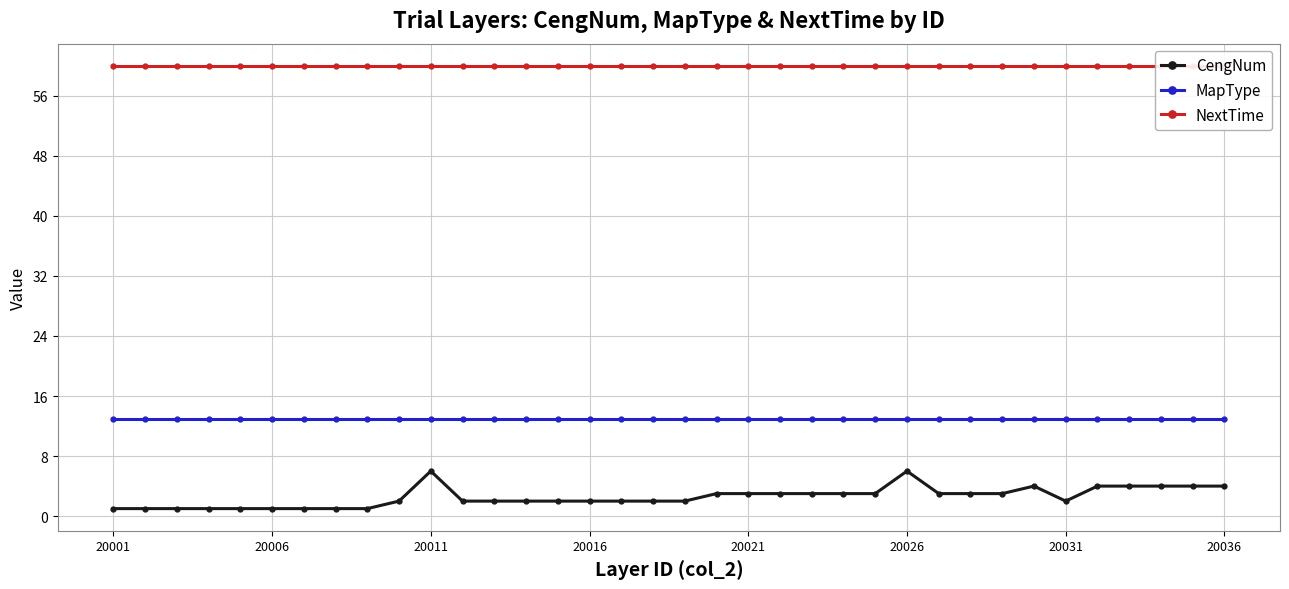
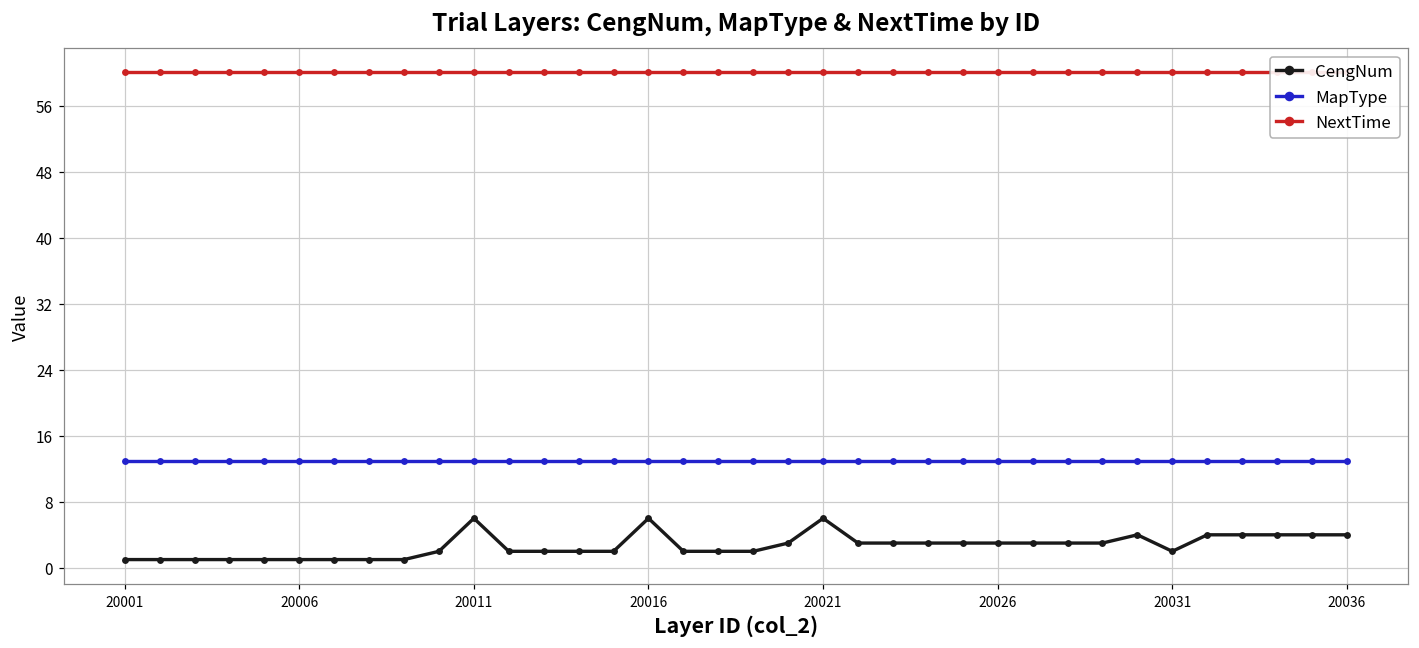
  {
    "CengNum": {
      "20001": 1,
      "20006": 1,
      "20011": 6,
-     "20016": 2,
-     "20021": 3,
-     "20026": 6,
+     "20016": 6,
+     "20021": 6,
+     "20026": 3,
      "20031": 2,
      "20036": 4
    },
    "MapType": {
      "20001": 13,
      "20006": 13,
      "20011": 13,
      "20016": 13,
      "20021": 13,
      "20026": 13,
      "20031": 13,
      "20036": 13
    },
    "NextTime": {
      "20001": 60,
      "20006": 60,
      "20011": 60,
      "20016": 60,
      "20021": 60,
      "20026": 60,
      "20031": 60
    }
  }
